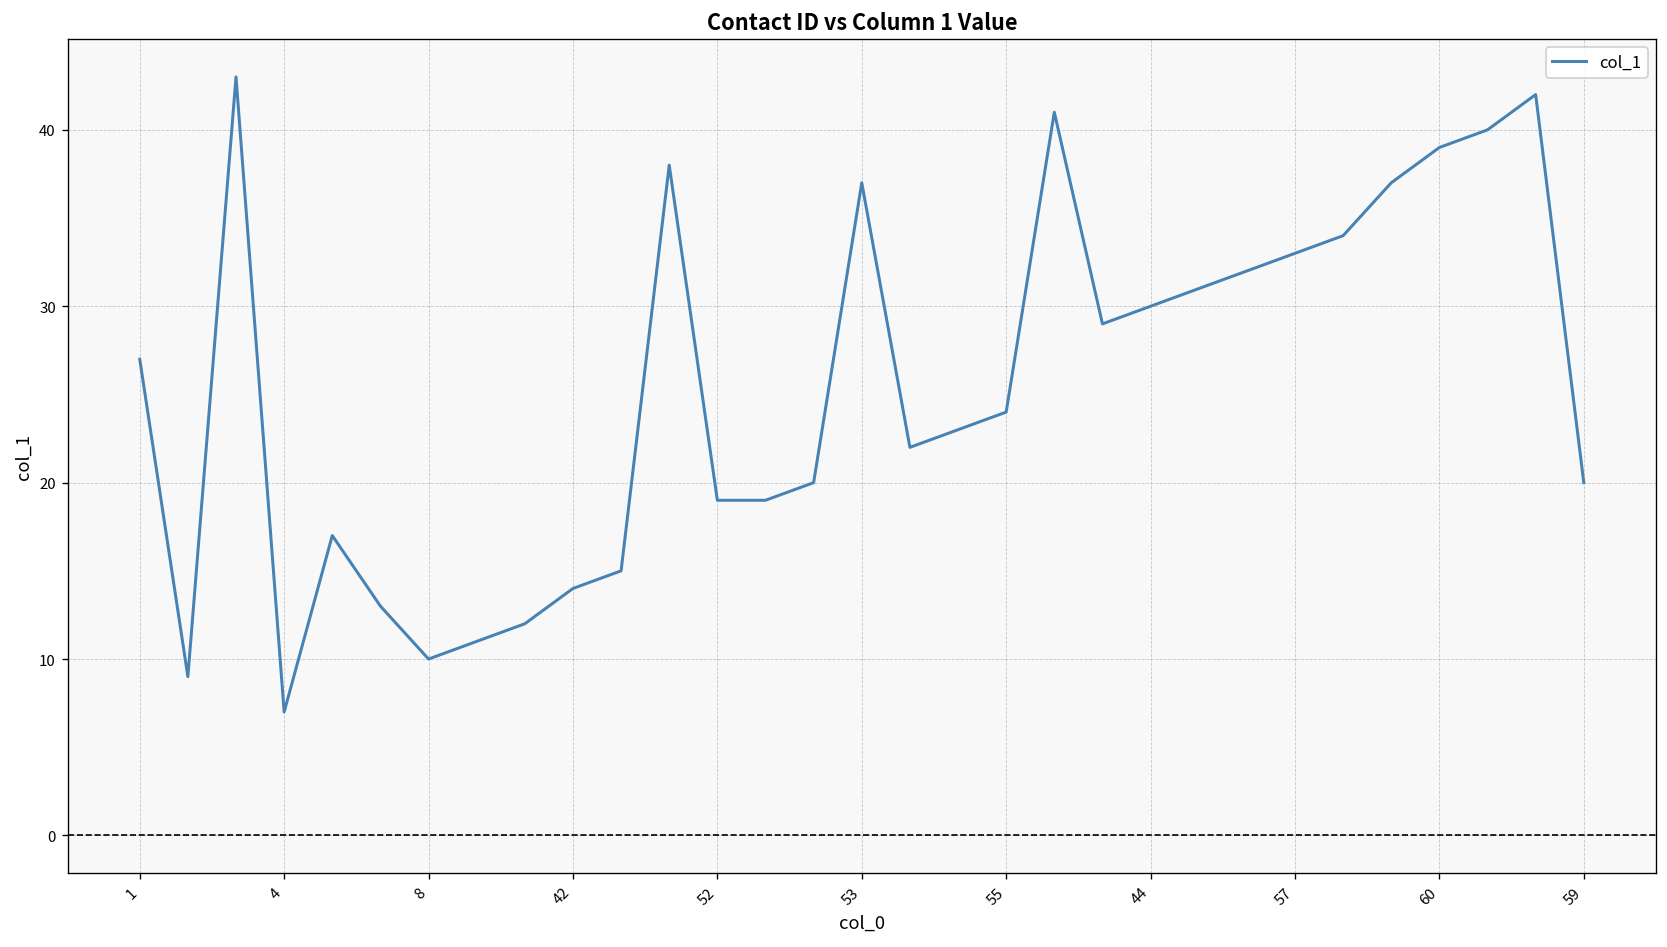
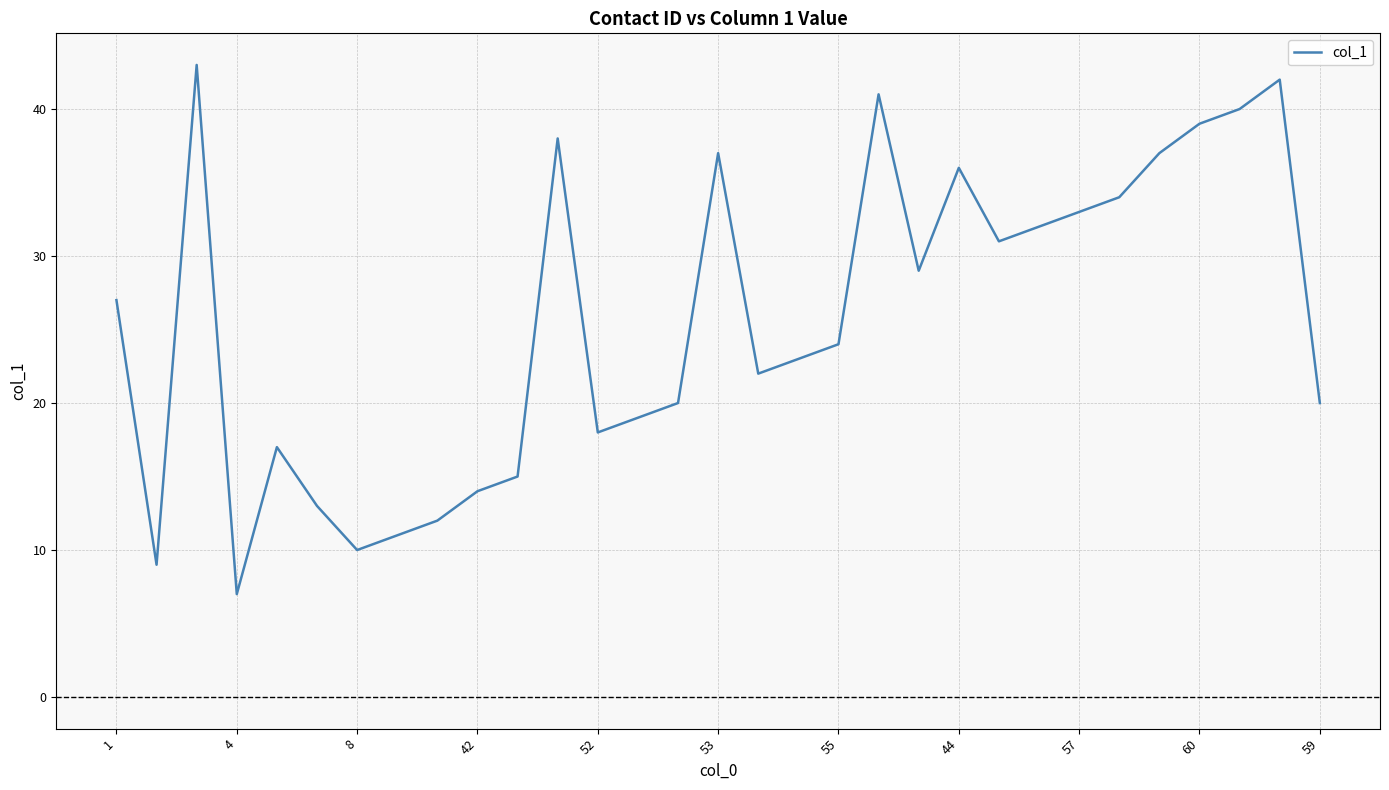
  {
    "42": 14,
-   "52": 19,
+   "52": 18,
    "53": 37,
    "55": 24,
-   "44": 30,
+   "44": 36,
    "57": 33,
    "60": 39,
    "59": 20
  }
